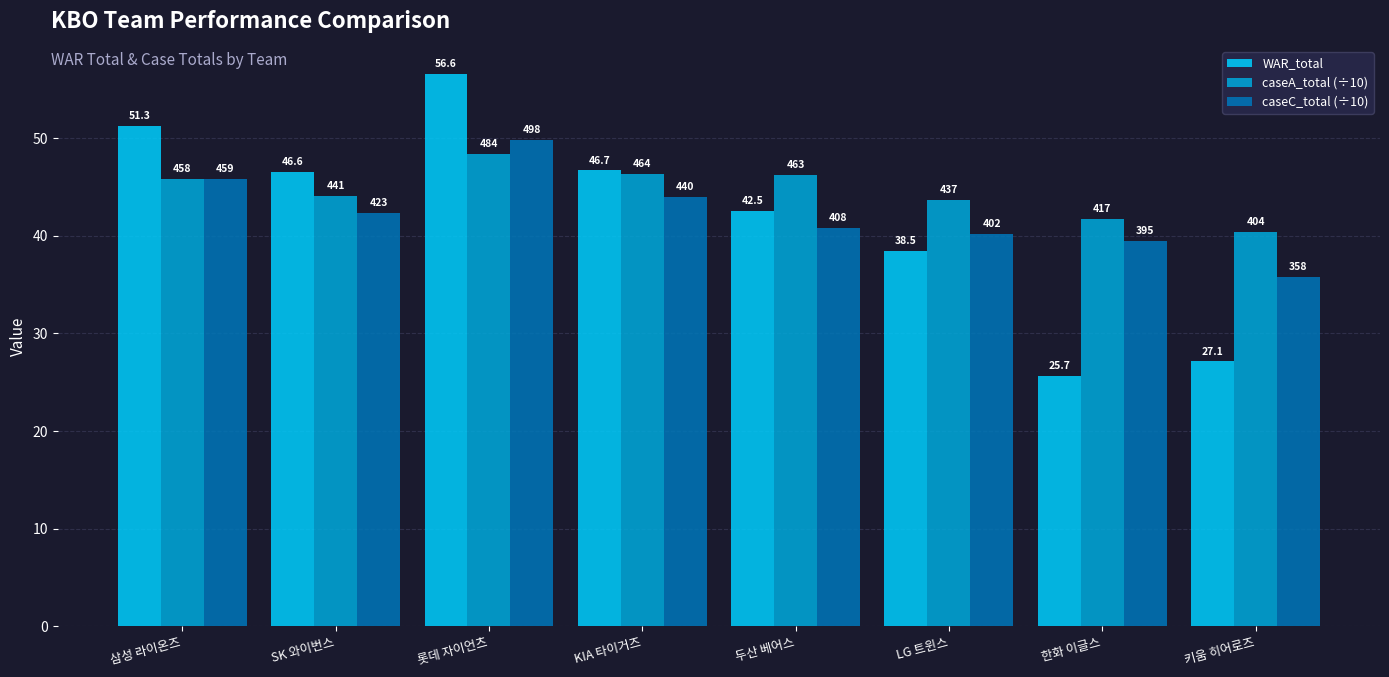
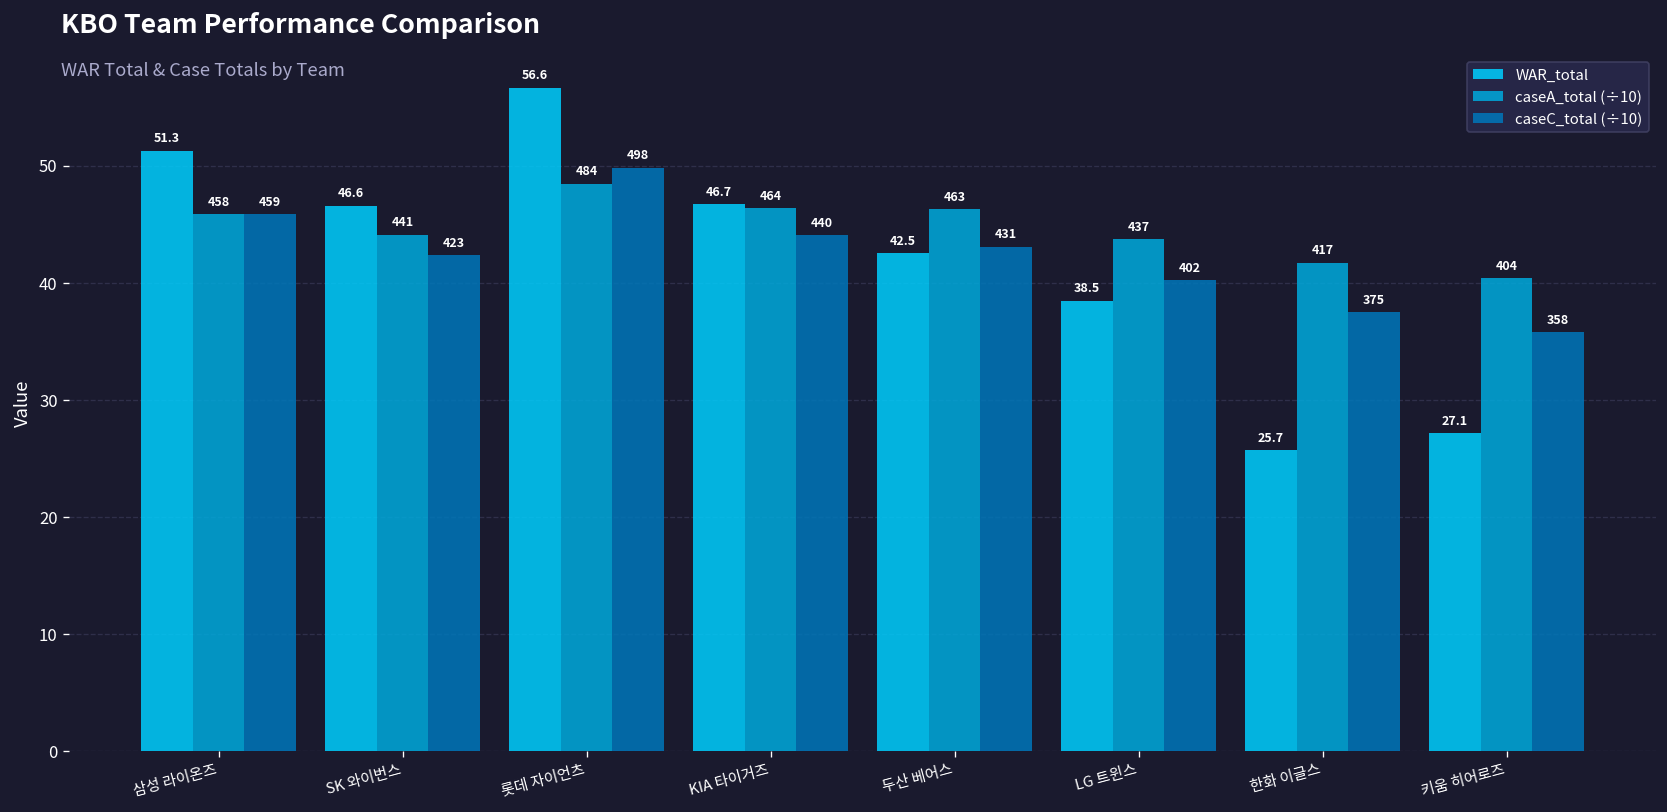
  {
    "caseC_total (÷10)": {
-     "두산 베어스": 408,
-     "한화 이글스": 395
+     "두산 베어스": 431,
+     "한화 이글스": 375
    }
  }
